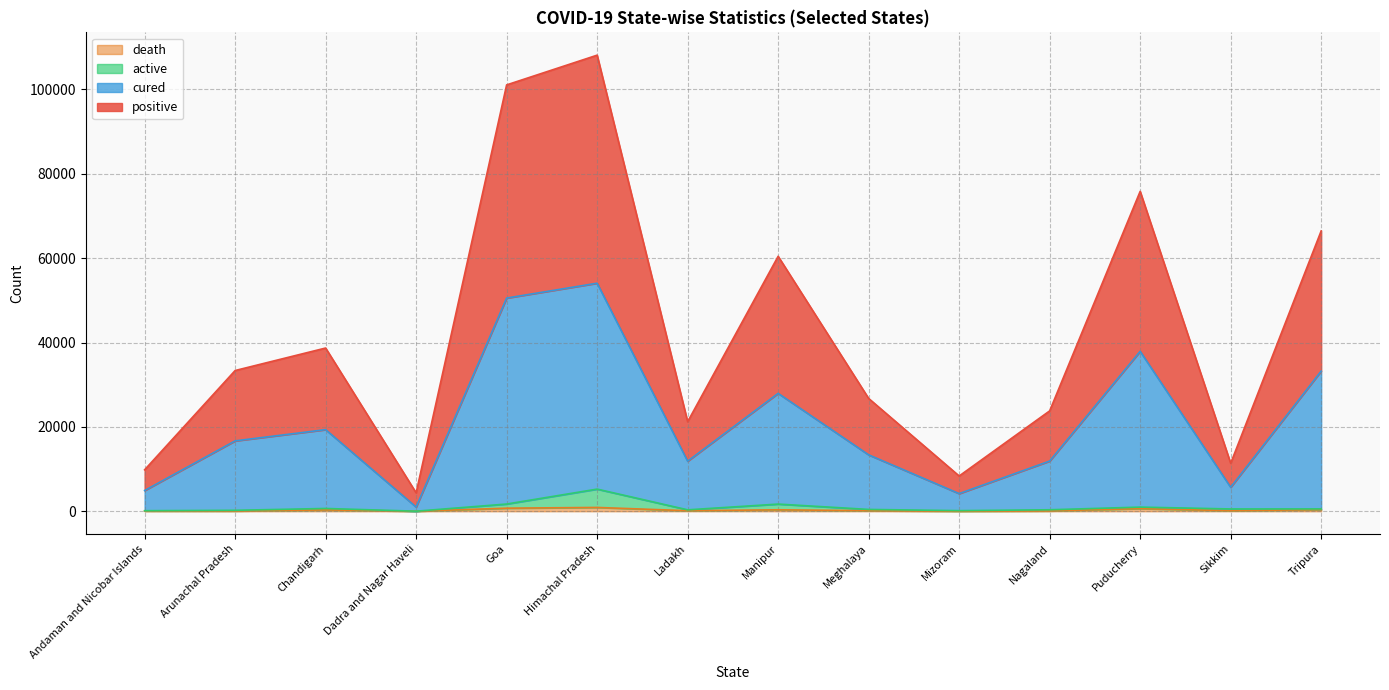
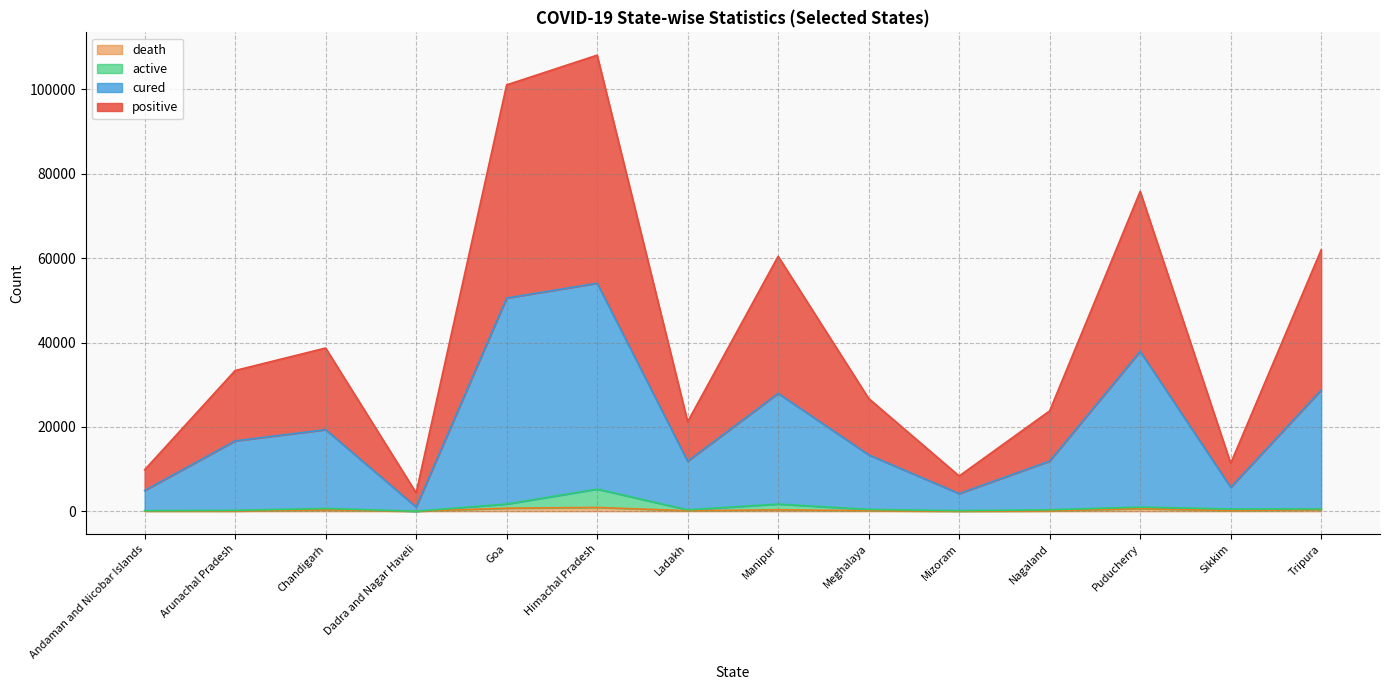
  {
    "active": {
      "Goa": 1000,
      "Himachal Pradesh": 4000,
      "Manipur": 1000
    },
    "cured": {
      "Andaman and Nicobar Islands": 5000,
      "Arunachal Pradesh": 16000,
      "Chandigarh": 19000,
      "Dadra and Nagar Haveli": 1000,
      "Goa": 49000,
      "Himachal Pradesh": 49000,
      "Ladakh": 12000,
      "Manipur": 26000,
      "Meghalaya": 13000,
      "Mizoram": 4000,
      "Nagaland": 12000,
      "Puducherry": 37000,
      "Sikkim": 5000,
-     "Tripura": 33000
+     "Tripura": 28000
    }
  }
